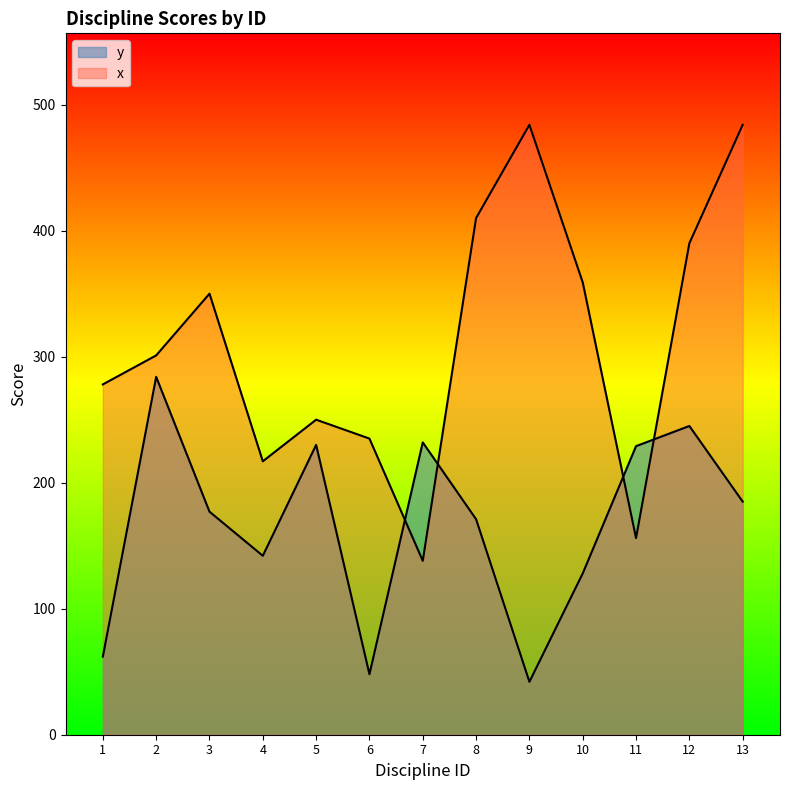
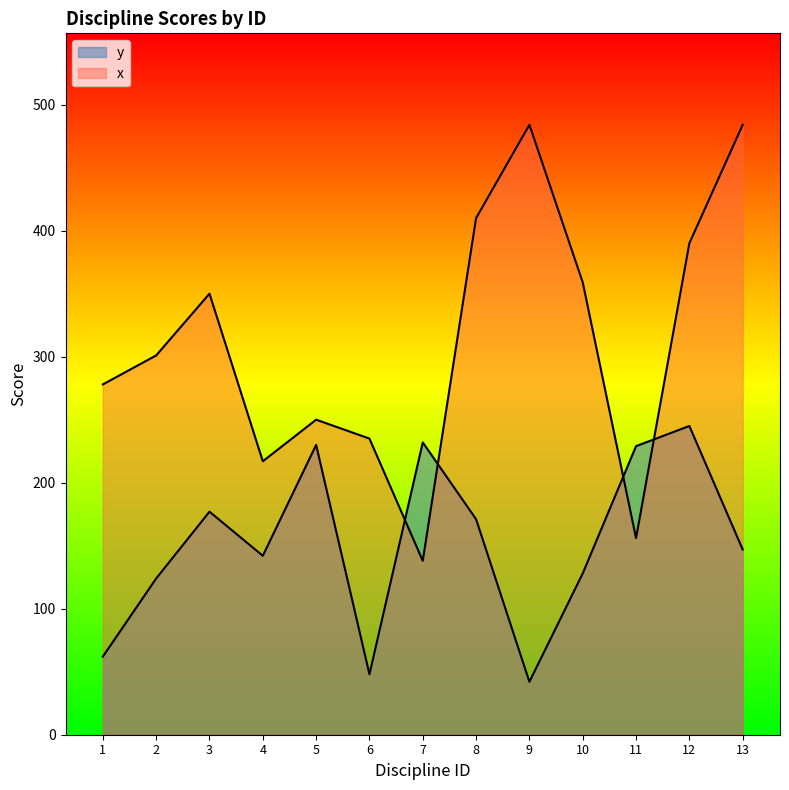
  {
    "y": {
      "1": 62,
-     "2": 284,
+     "2": 124,
      "3": 177,
      "4": 142,
      "5": 230,
      "6": 48,
      "7": 232,
      "8": 171,
      "9": 42,
      "10": 128,
      "11": 229,
      "12": 245,
-     "13": 185
+     "13": 147
    },
    "x": {
      "1": 278,
      "2": 301,
      "3": 350,
      "4": 217,
      "5": 250,
      "6": 235,
      "7": 138,
      "8": 410,
      "9": 484,
      "10": 359,
      "11": 156,
      "12": 390,
      "13": 484
    }
  }
